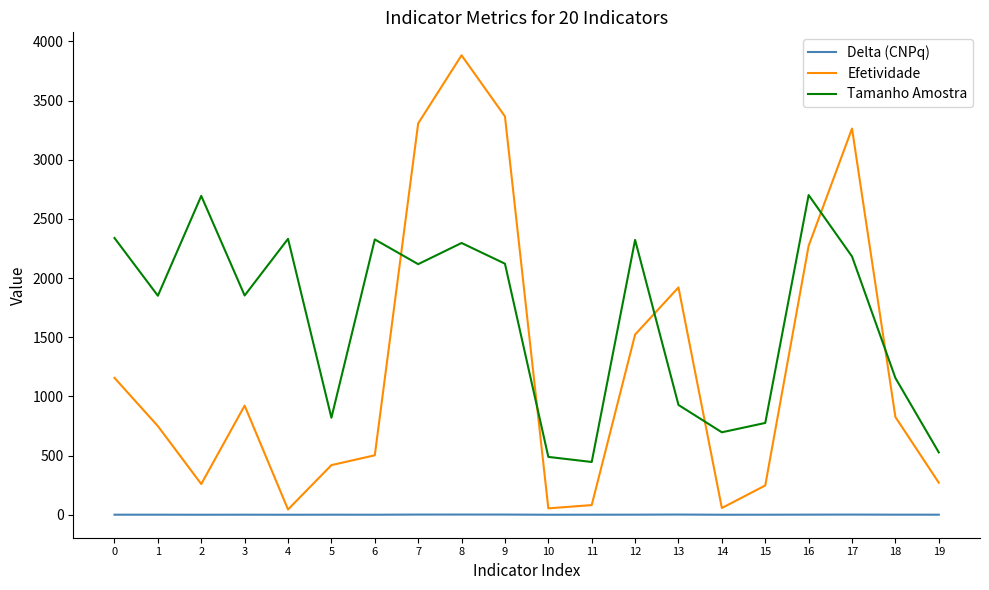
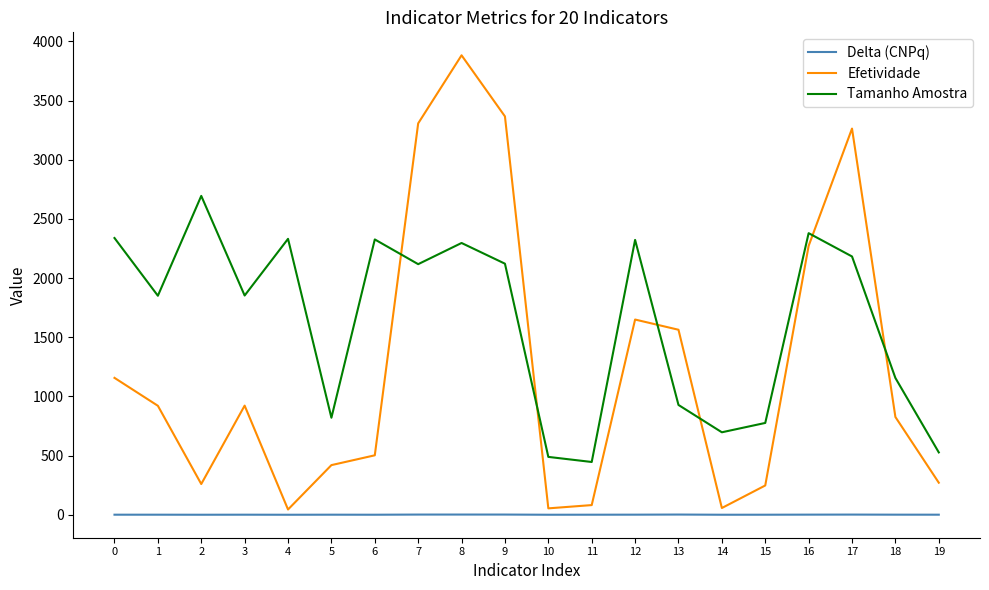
  {
    "Delta (CNPq)": {
      "0": 0,
      "1": 0,
      "2": 0,
      "3": 0,
      "4": 0,
      "5": 0,
      "6": 0,
      "7": 0,
      "8": 0,
      "9": 0,
      "10": 0,
      "11": 0,
      "12": 0,
      "13": 0,
      "14": 0,
      "15": 0,
      "16": 0,
      "17": 0,
      "18": 0,
      "19": 0
    },
    "Efetividade": {
      "0": 1160,
-     "1": 750,
+     "1": 920,
      "2": 260,
      "3": 920,
      "4": 40,
      "5": 420,
      "6": 500,
      "7": 3310,
      "8": 3880,
      "9": 3370,
      "10": 50,
      "11": 80,
-     "12": 1520,
-     "13": 1920,
+     "12": 1650,
+     "13": 1560,
      "14": 60,
      "15": 250,
      "16": 2270,
      "17": 3260,
      "18": 830,
      "19": 270
    },
    "Tamanho Amostra": {
      "0": 2340,
      "1": 1850,
      "2": 2700,
      "3": 1850,
      "4": 2330,
      "5": 820,
      "6": 2330,
      "7": 2120,
      "8": 2300,
      "9": 2120,
      "10": 490,
      "11": 450,
      "12": 2320,
      "13": 930,
      "14": 700,
      "15": 780,
-     "16": 2700,
+     "16": 2380,
      "17": 2180,
      "18": 1160,
      "19": 530
    }
  }
